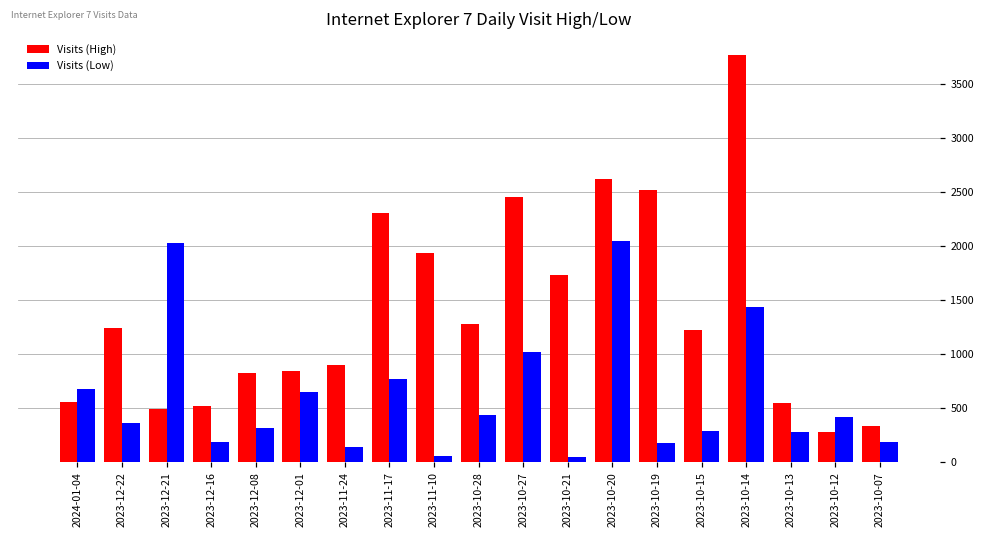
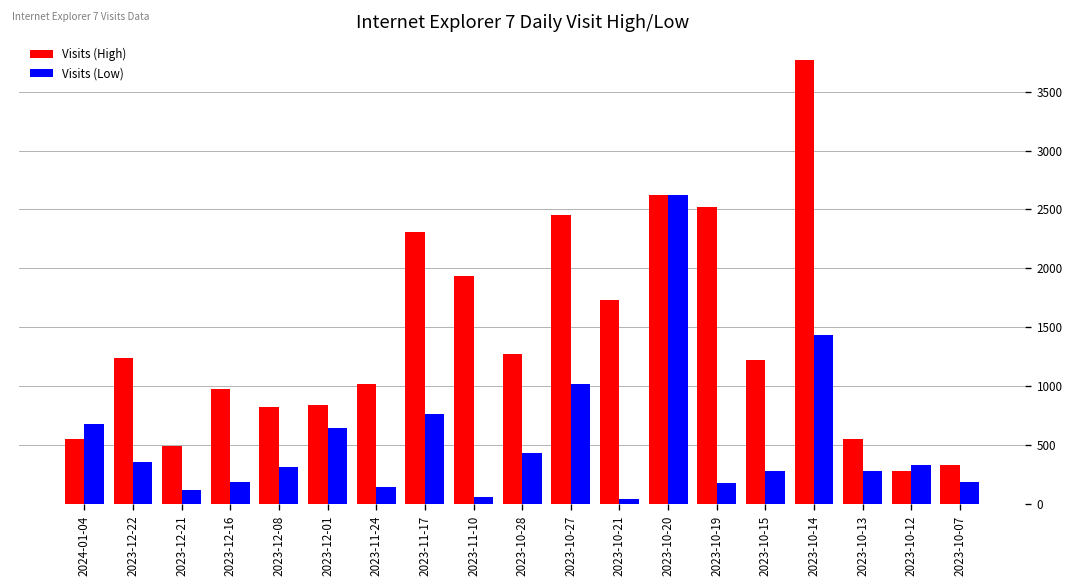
  {
    "Visits (High)": {
      "2024-01-04": 600,
      "2023-12-22": 1200,
      "2023-12-21": 500,
-     "2023-12-16": 500,
+     "2023-12-16": 1000,
      "2023-12-08": 800,
      "2023-12-01": 800,
-     "2023-11-24": 900,
+     "2023-11-24": 1000,
      "2023-11-17": 2300,
      "2023-11-10": 1900,
      "2023-10-28": 1300,
      "2023-10-27": 2500,
      "2023-10-21": 1700,
      "2023-10-20": 2600,
      "2023-10-19": 2500,
      "2023-10-15": 1200,
      "2023-10-14": 3800,
      "2023-10-13": 500,
      "2023-10-12": 300,
      "2023-10-07": 300
    },
    "Visits (Low)": {
      "2024-01-04": 700,
      "2023-12-22": 400,
-     "2023-12-21": 2000,
+     "2023-12-21": 100,
      "2023-12-16": 200,
      "2023-12-08": 300,
      "2023-12-01": 600,
      "2023-11-24": 100,
      "2023-11-17": 800,
      "2023-11-10": 100,
      "2023-10-28": 400,
      "2023-10-27": 1000,
      "2023-10-21": 0,
-     "2023-10-20": 2000,
+     "2023-10-20": 2600,
      "2023-10-19": 200,
      "2023-10-15": 300,
      "2023-10-14": 1400,
      "2023-10-13": 300,
-     "2023-10-12": 400,
+     "2023-10-12": 300,
      "2023-10-07": 200
    }
  }
